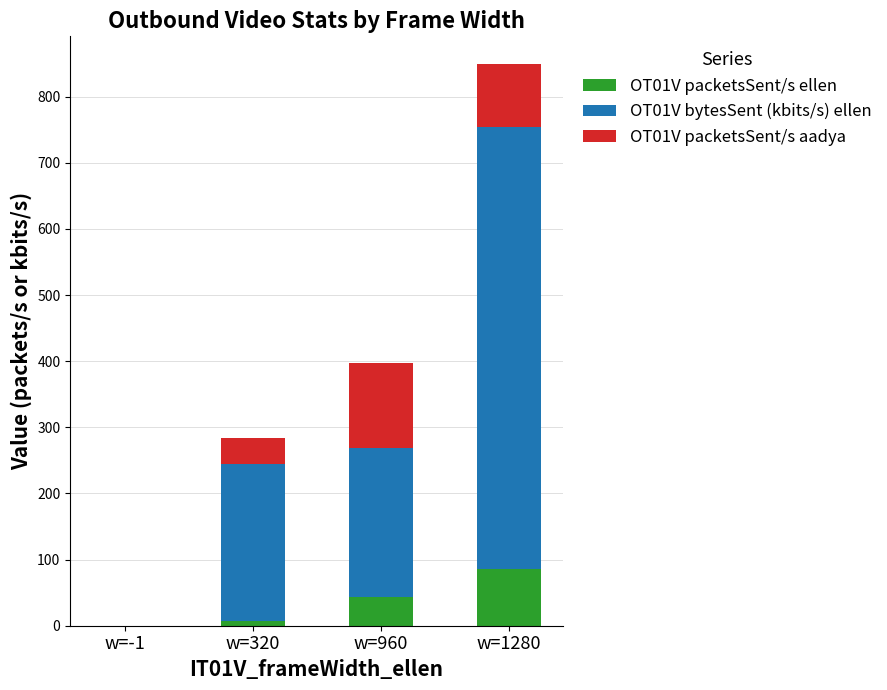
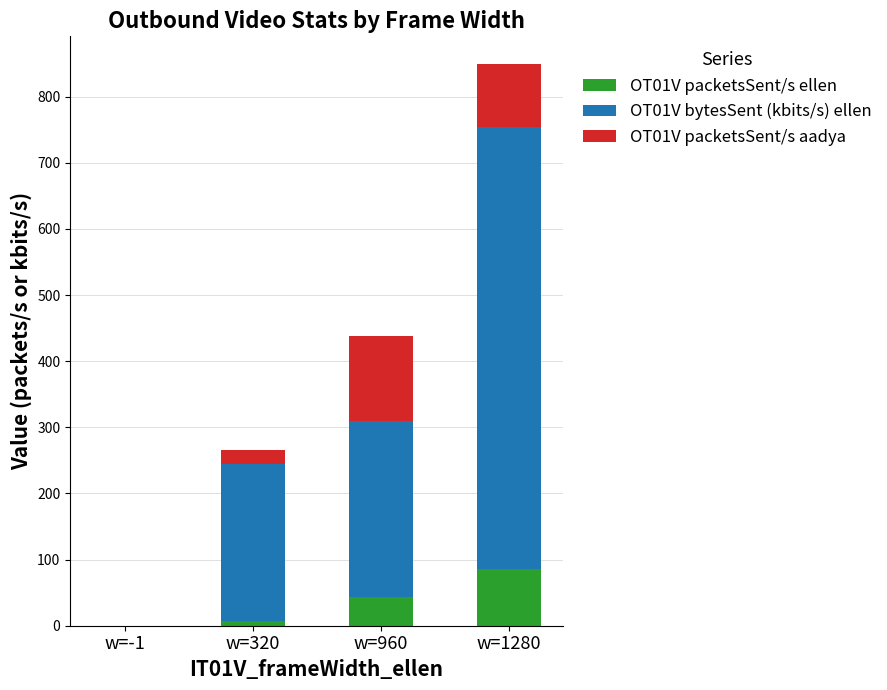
  {
    "OT01V packetsSent/s ellen": {
      "w=-1": 0,
      "w=320": 10,
      "w=960": 40,
      "w=1280": 90
    },
    "OT01V bytesSent (kbits/s) ellen": {
      "w=-1": 0,
      "w=320": 240,
-     "w=960": 220,
+     "w=960": 270,
      "w=1280": 670
    },
    "OT01V packetsSent/s aadya": {
      "w=-1": 0,
-     "w=320": 40,
+     "w=320": 20,
      "w=960": 130,
      "w=1280": 90
    }
  }
